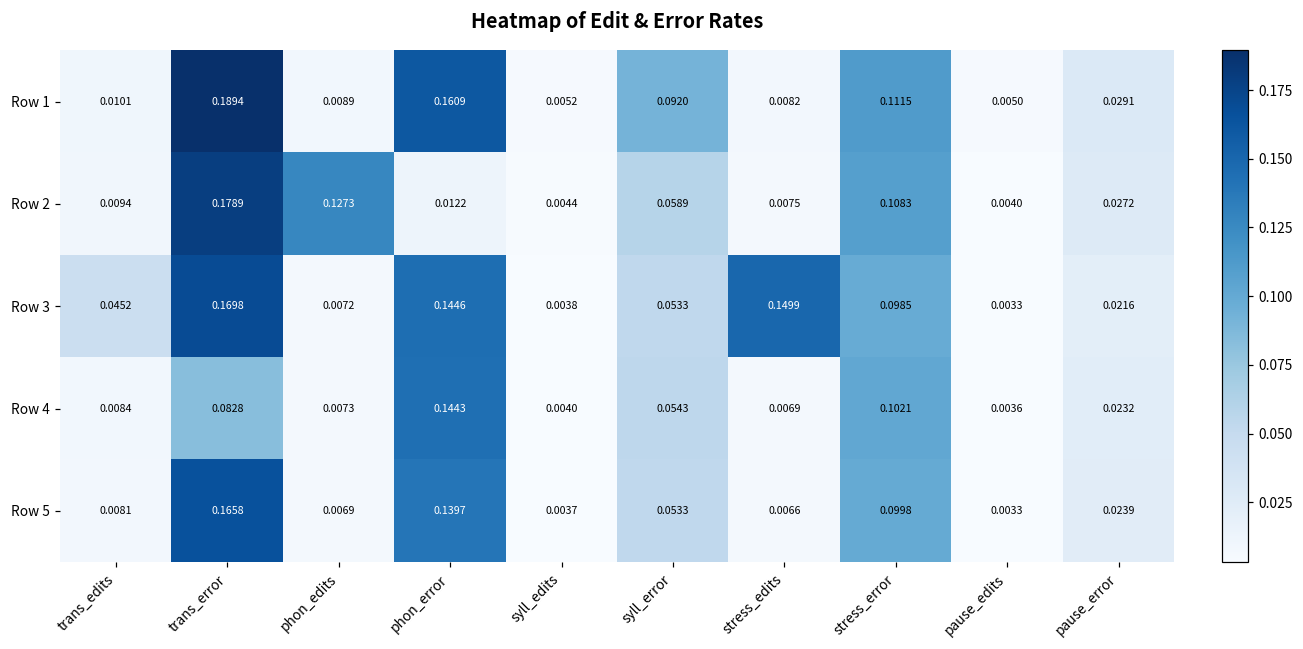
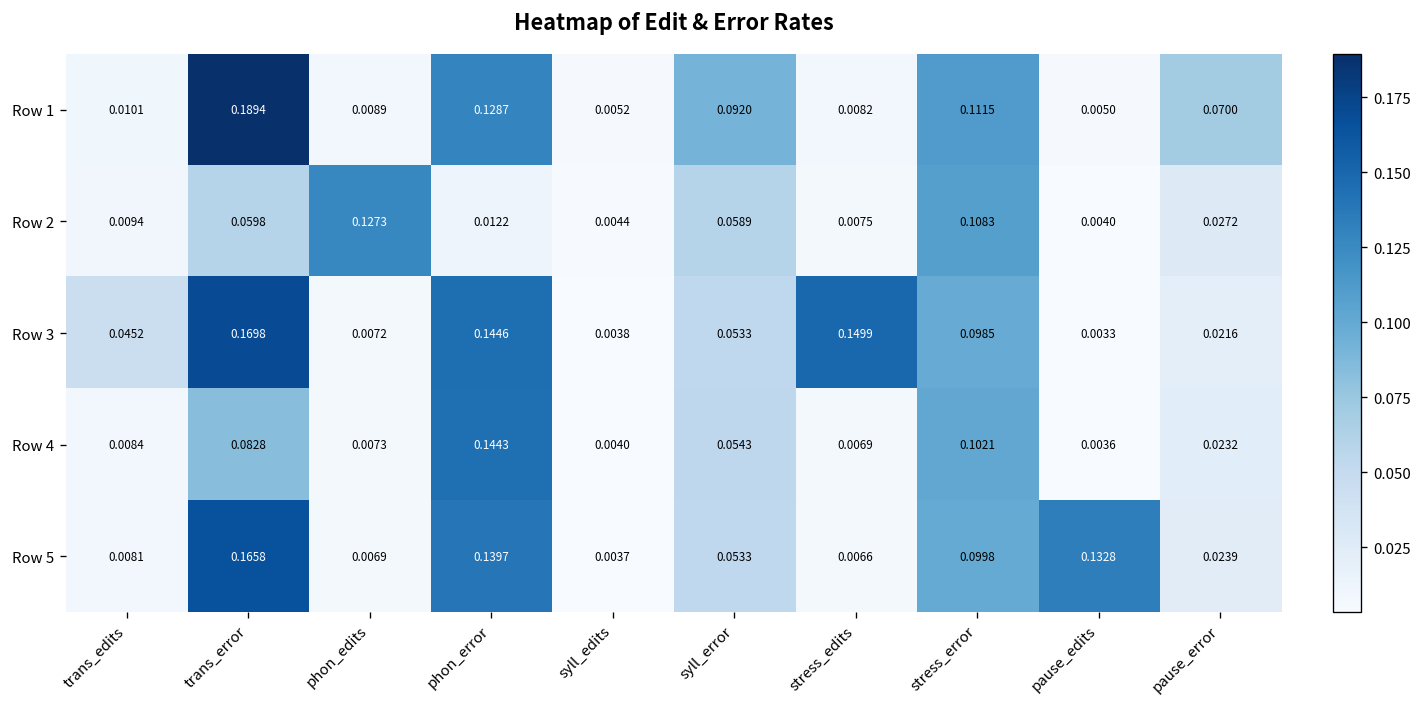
  {
    "Row 1": {
      "trans_edits": 0.0101,
      "trans_error": 0.1894,
      "phon_edits": 0.0089,
-     "phon_error": 0.1609,
+     "phon_error": 0.1287,
      "syll_edits": 0.0052,
      "syll_error": 0.0920,
      "stress_edits": 0.0082,
      "stress_error": 0.1115,
      "pause_edits": 0.0050,
-     "pause_error": 0.0291
+     "pause_error": 0.0700
    },
    "Row 2": {
      "trans_edits": 0.0094,
-     "trans_error": 0.1789,
+     "trans_error": 0.0598,
      "phon_edits": 0.1273,
      "phon_error": 0.0122,
      "syll_edits": 0.0044,
      "syll_error": 0.0589,
      "stress_edits": 0.0075,
      "stress_error": 0.1083,
      "pause_edits": 0.0040,
      "pause_error": 0.0272
    },
    "Row 3": {
      "trans_edits": 0.0452,
      "trans_error": 0.1698,
      "phon_edits": 0.0072,
      "phon_error": 0.1446,
      "syll_edits": 0.0038,
      "syll_error": 0.0533,
      "stress_edits": 0.1499,
      "stress_error": 0.0985,
      "pause_edits": 0.0033,
      "pause_error": 0.0216
    },
    "Row 4": {
      "trans_edits": 0.0084,
      "trans_error": 0.0828,
      "phon_edits": 0.0073,
      "phon_error": 0.1443,
      "syll_edits": 0.0040,
      "syll_error": 0.0543,
      "stress_edits": 0.0069,
      "stress_error": 0.1021,
      "pause_edits": 0.0036,
      "pause_error": 0.0232
    },
    "Row 5": {
      "trans_edits": 0.0081,
      "trans_error": 0.1658,
      "phon_edits": 0.0069,
      "phon_error": 0.1397,
      "syll_edits": 0.0037,
      "syll_error": 0.0533,
      "stress_edits": 0.0066,
      "stress_error": 0.0998,
-     "pause_edits": 0.0033,
+     "pause_edits": 0.1328,
      "pause_error": 0.0239
    }
  }
